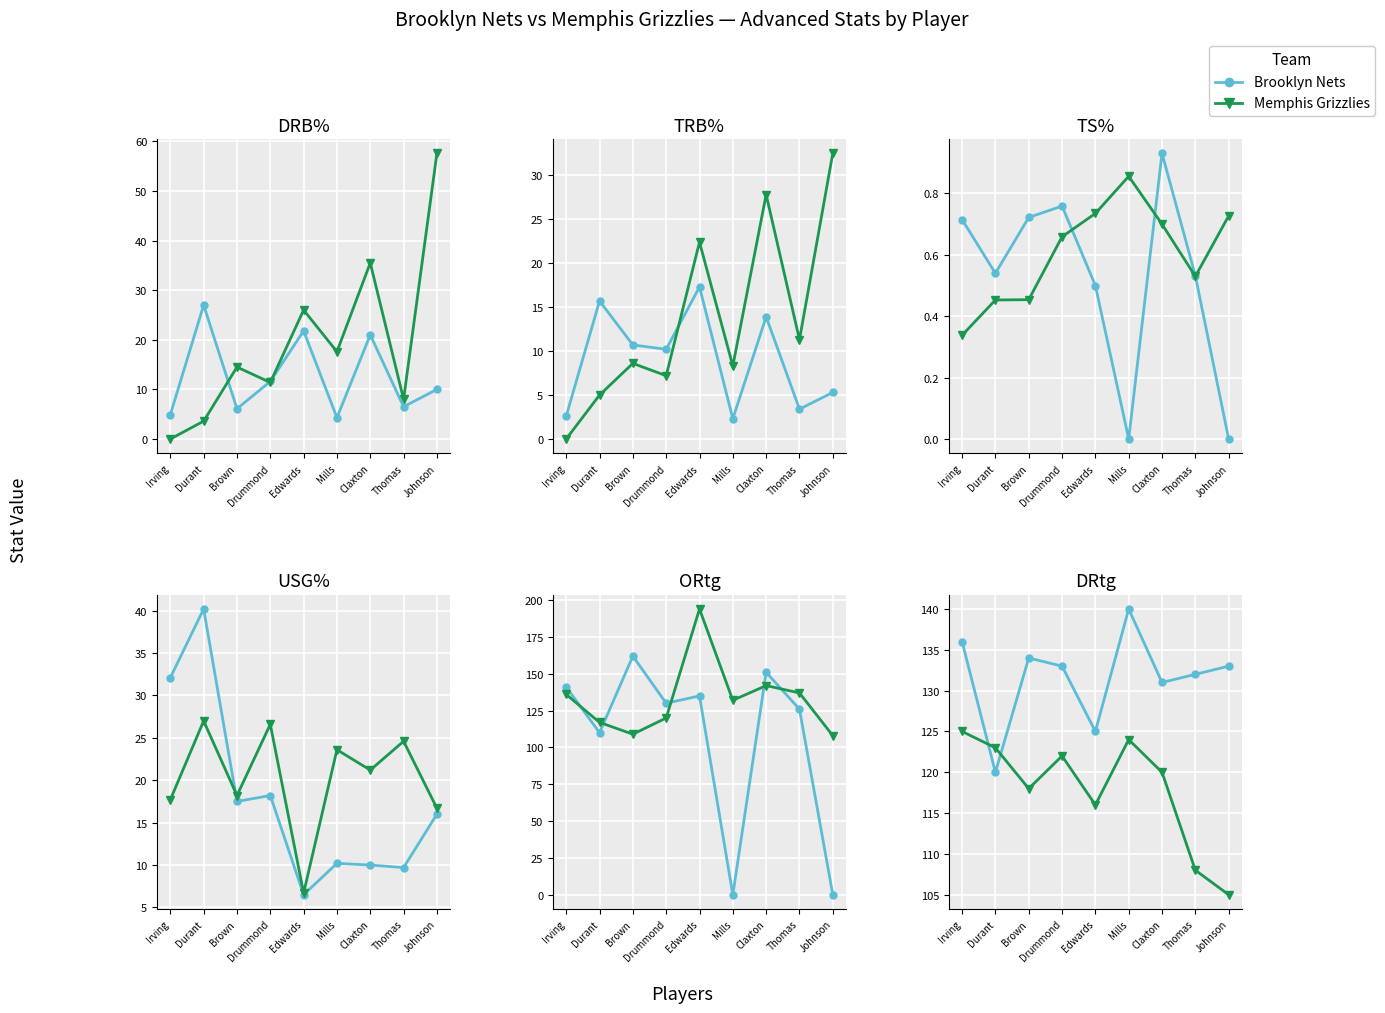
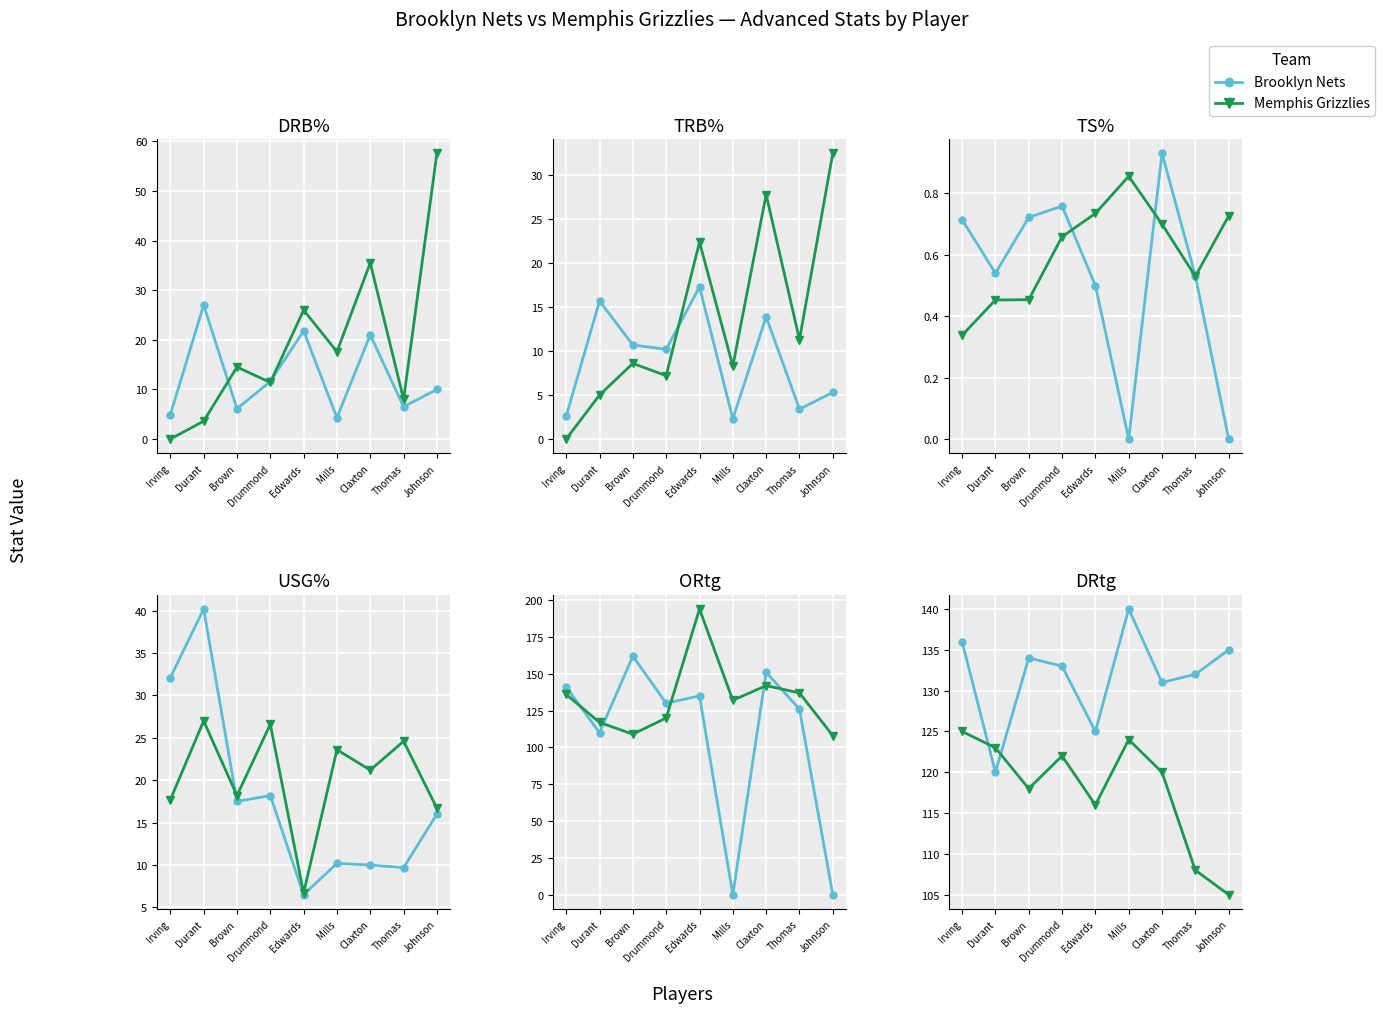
  {
    "DRB%": {
      "Brooklyn Nets": {
        "Irving": 5,
        "Durant": 27,
        "Brown": 6,
        "Edwards": 22,
        "Mills": 4,
        "Claxton": 21,
        "Thomas": 7,
        "Johnson": 10
      },
      "Memphis Grizzlies": {
        "Irving": 0,
        "Durant": 4,
        "Brown": 15,
        "Edwards": 26,
        "Mills": 18,
        "Claxton": 36,
        "Thomas": 8,
        "Johnson": 58
      }
    },
    "TRB%": {
      "Brooklyn Nets": {
        "Irving": 3,
        "Durant": 16,
        "Brown": 11,
        "Drummond": 10,
        "Edwards": 17,
        "Mills": 2,
        "Claxton": 14,
        "Thomas": 3,
        "Johnson": 5
      },
      "Memphis Grizzlies": {
        "Irving": 0,
        "Durant": 5,
        "Brown": 9,
        "Drummond": 7,
        "Edwards": 22,
        "Mills": 8,
        "Claxton": 28,
        "Thomas": 11,
        "Johnson": 33
      }
    },
    "TS%": {
      "Brooklyn Nets": {
        "Irving": 0.72,
        "Durant": 0.54,
        "Brown": 0.72,
        "Drummond": 0.76,
        "Edwards": 0.50,
        "Mills": 0.00,
        "Claxton": 0.93,
        "Johnson": 0.00
      },
      "Memphis Grizzlies": {
        "Irving": 0.34,
        "Durant": 0.45,
        "Brown": 0.45,
        "Drummond": 0.66,
        "Edwards": 0.74,
        "Mills": 0.86,
        "Claxton": 0.70,
        "Johnson": 0.73
      }
    },
    "USG%": {
      "Brooklyn Nets": {
        "Irving": 32,
        "Durant": 40,
        "Brown": 18,
        "Drummond": 18,
        "Mills": 10,
        "Claxton": 10,
        "Thomas": 10,
        "Johnson": 16
      },
      "Memphis Grizzlies": {
        "Irving": 18,
        "Durant": 27,
        "Brown": 18,
        "Drummond": 27,
        "Mills": 24,
        "Claxton": 21,
        "Thomas": 25,
        "Johnson": 17
      }
    },
    "ORtg": {
      "Brooklyn Nets": {
        "Irving": 141,
        "Durant": 110,
        "Brown": 162,
        "Drummond": 130,
        "Edwards": 135,
        "Mills": 0,
        "Claxton": 151,
        "Thomas": 126,
        "Johnson": 0
      },
      "Memphis Grizzlies": {
        "Irving": 136,
        "Durant": 117,
        "Brown": 109,
        "Drummond": 120,
        "Edwards": 194,
        "Mills": 132,
        "Claxton": 142,
        "Thomas": 137,
        "Johnson": 108
      }
    },
    "DRtg": {
      "Brooklyn Nets": {
        "Irving": 136,
        "Durant": 120,
        "Brown": 134,
        "Drummond": 133,
        "Edwards": 125,
        "Mills": 140,
        "Claxton": 131,
        "Thomas": 132,
-       "Johnson": 133
+       "Johnson": 135
      },
      "Memphis Grizzlies": {
        "Irving": 125,
        "Durant": 123,
        "Brown": 118,
        "Drummond": 122,
        "Edwards": 116,
        "Mills": 124,
        "Claxton": 120,
        "Thomas": 108,
        "Johnson": 105
      }
    }
  }
